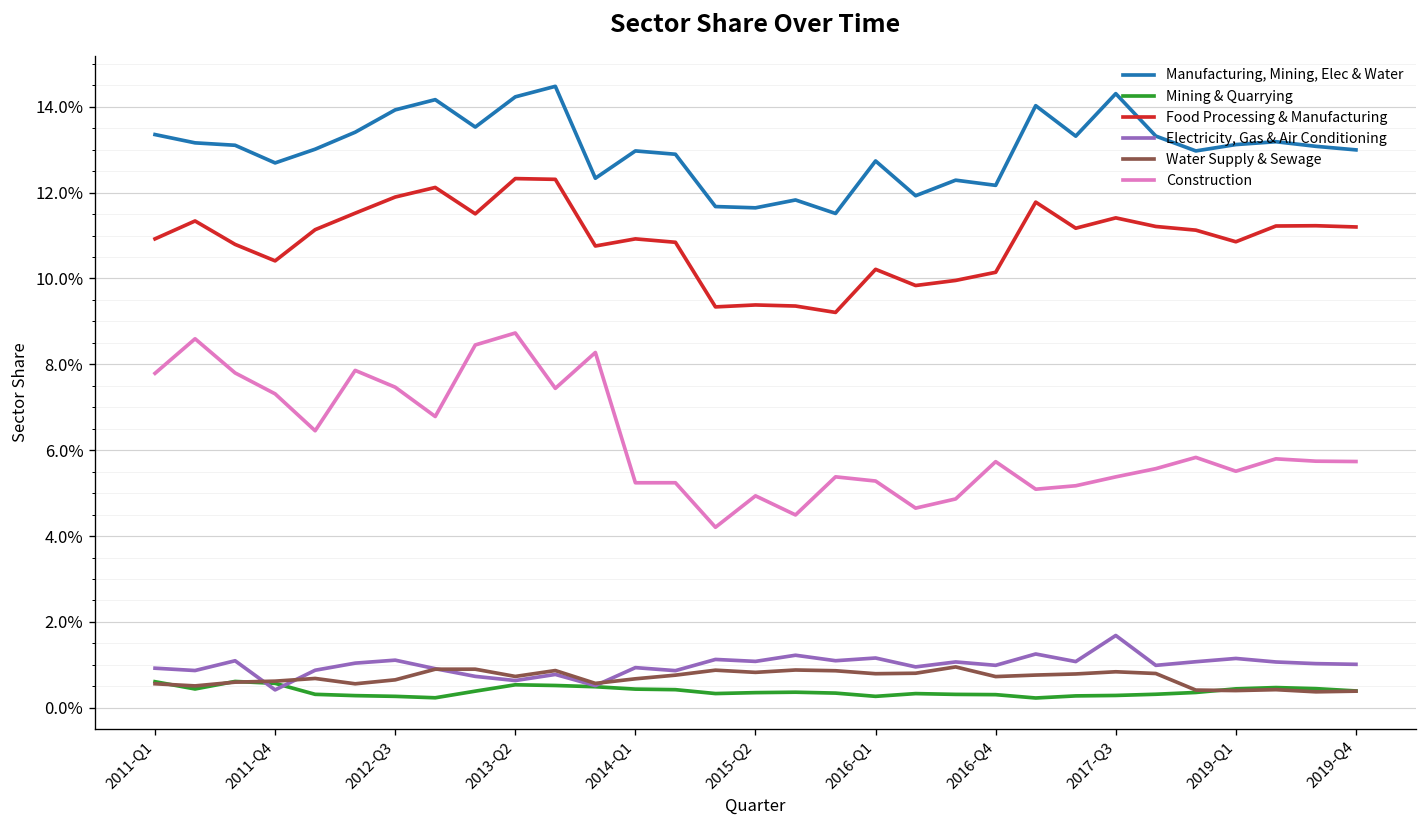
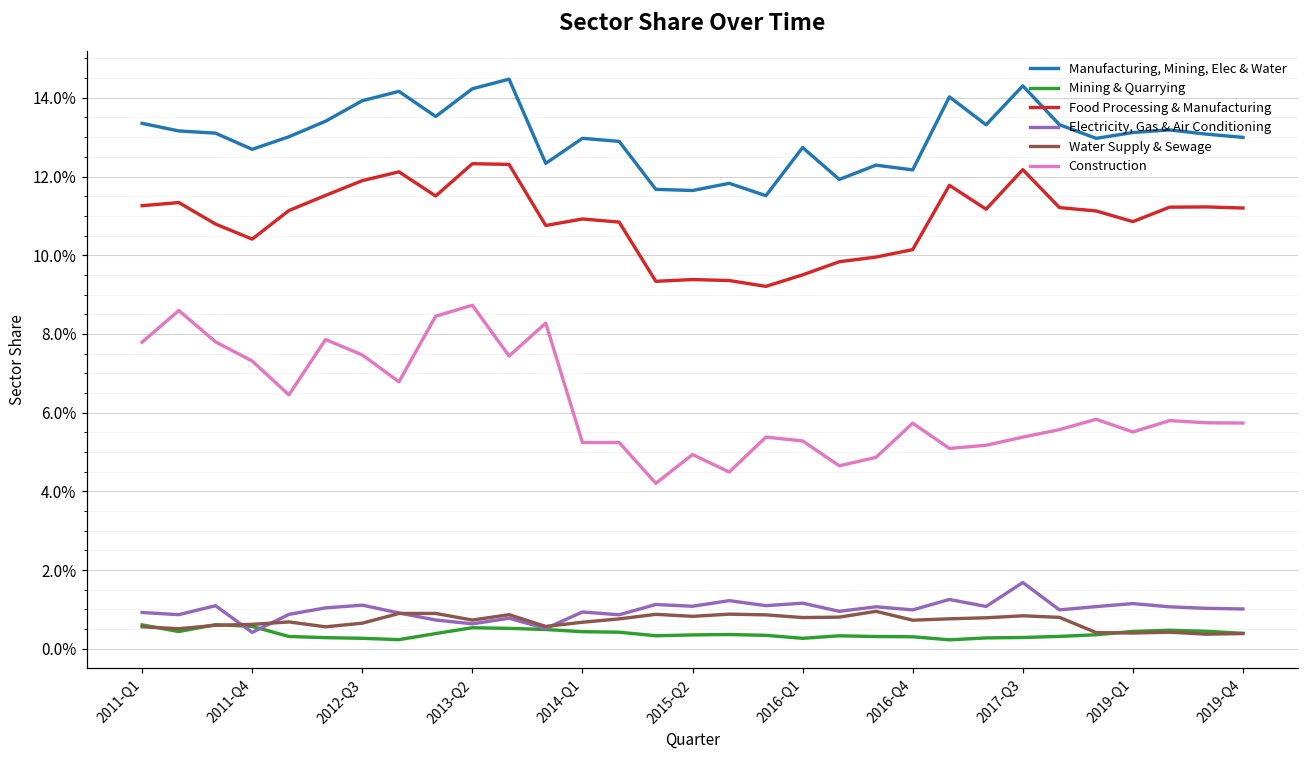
  {
    "Manufacturing, Mining, Elec & Water": {
      "2011-Q1": "13.4%",
      "2011-Q4": "12.7%",
      "2012-Q3": "13.9%",
      "2013-Q2": "14.2%",
      "2014-Q1": "13.0%",
      "2015-Q2": "11.6%",
      "2016-Q1": "12.7%",
      "2016-Q4": "12.2%",
      "2017-Q3": "14.3%",
      "2019-Q1": "13.1%",
      "2019-Q4": "13.0%"
    },
    "Mining & Quarrying": {
      "2012-Q3": "0.3%",
      "2013-Q2": "0.5%",
      "2014-Q1": "0.4%",
      "2015-Q2": "0.4%",
      "2016-Q1": "0.3%",
      "2016-Q4": "0.3%",
      "2017-Q3": "0.3%"
    },
    "Food Processing & Manufacturing": {
-     "2011-Q1": "10.9%",
+     "2011-Q1": "11.3%",
      "2011-Q4": "10.4%",
      "2012-Q3": "11.9%",
      "2013-Q2": "12.3%",
      "2014-Q1": "10.9%",
      "2015-Q2": "9.4%",
-     "2016-Q1": "10.2%",
+     "2016-Q1": "9.5%",
      "2016-Q4": "10.1%",
-     "2017-Q3": "11.4%",
+     "2017-Q3": "12.2%",
      "2019-Q1": "10.9%",
      "2019-Q4": "11.2%"
    },
    "Electricity, Gas & Air Conditioning": {
      "2011-Q1": "0.9%",
      "2011-Q4": "0.4%",
      "2012-Q3": "1.1%",
      "2013-Q2": "0.6%",
      "2014-Q1": "0.9%",
      "2015-Q2": "1.1%",
      "2016-Q1": "1.2%",
      "2016-Q4": "1.0%",
      "2017-Q3": "1.7%",
      "2019-Q1": "1.2%",
      "2019-Q4": "1.0%"
    },
    "Water Supply & Sewage": {
      "2012-Q3": "0.7%",
      "2013-Q2": "0.7%",
      "2014-Q1": "0.7%",
      "2015-Q2": "0.8%",
      "2016-Q1": "0.8%",
      "2016-Q4": "0.7%",
      "2017-Q3": "0.8%"
    },
    "Construction": {
      "2011-Q1": "7.8%",
      "2011-Q4": "7.3%",
      "2012-Q3": "7.5%",
      "2013-Q2": "8.7%",
      "2014-Q1": "5.2%",
      "2015-Q2": "4.9%",
      "2016-Q1": "5.3%",
      "2016-Q4": "5.7%",
      "2017-Q3": "5.4%",
      "2019-Q1": "5.5%",
      "2019-Q4": "5.7%"
    }
  }
